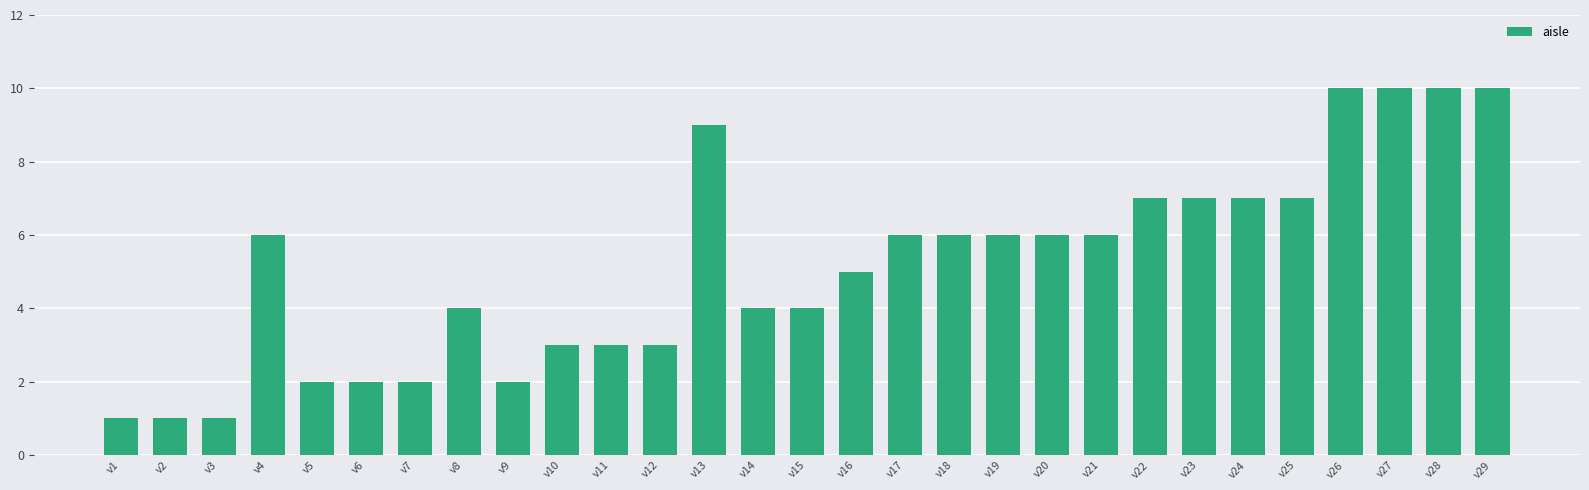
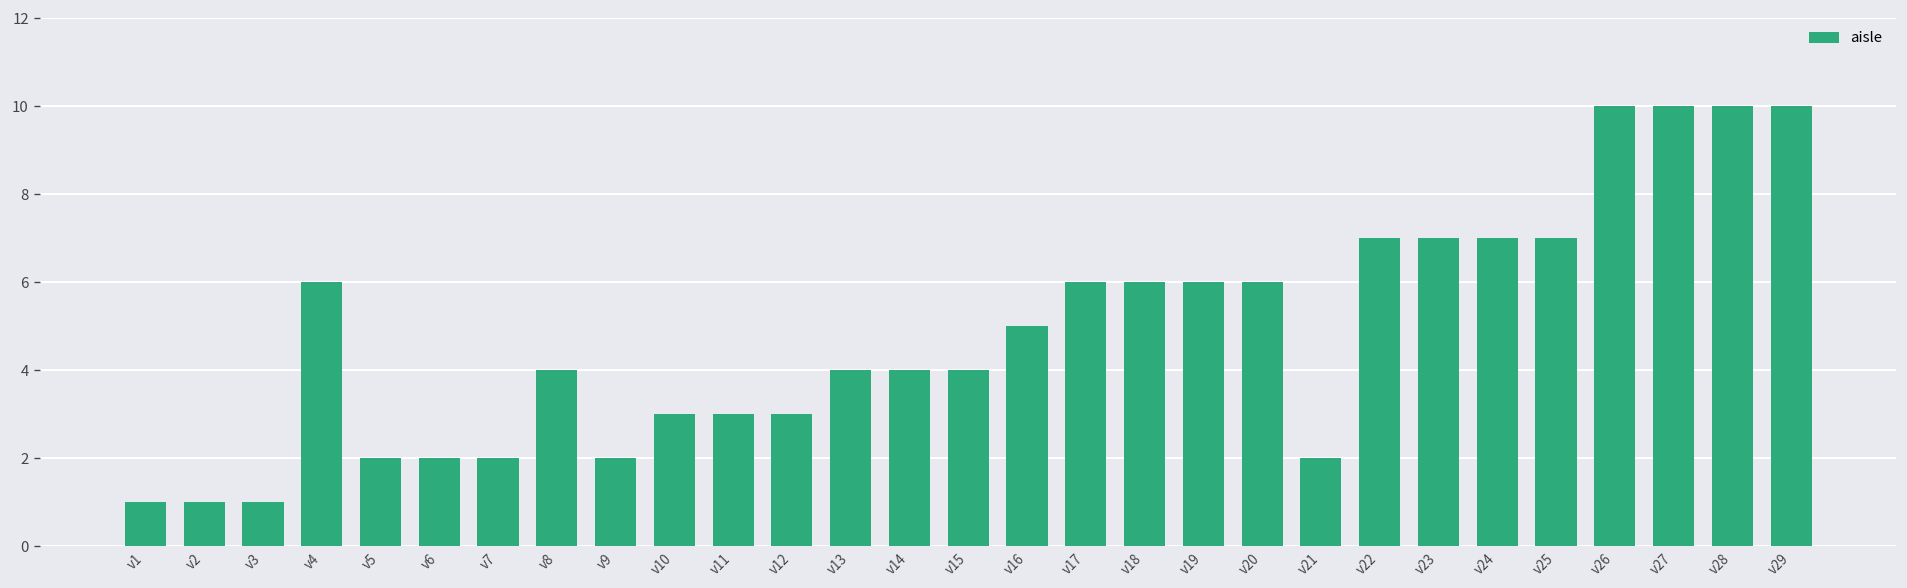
  {
    "v1": 1,
    "v2": 1,
    "v3": 1,
    "v4": 6,
    "v5": 2,
    "v6": 2,
    "v7": 2,
    "v8": 4,
    "v9": 2,
    "v10": 3,
    "v11": 3,
    "v12": 3,
-   "v13": 9,
+   "v13": 4,
    "v14": 4,
    "v15": 4,
    "v16": 5,
    "v17": 6,
    "v18": 6,
    "v19": 6,
    "v20": 6,
-   "v21": 6,
+   "v21": 2,
    "v22": 7,
    "v23": 7,
    "v24": 7,
    "v25": 7,
    "v26": 10,
    "v27": 10,
    "v28": 10,
    "v29": 10
  }
